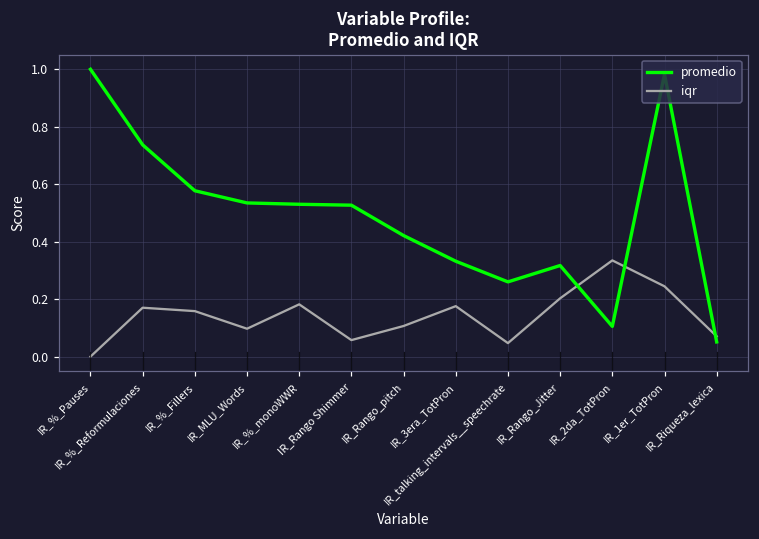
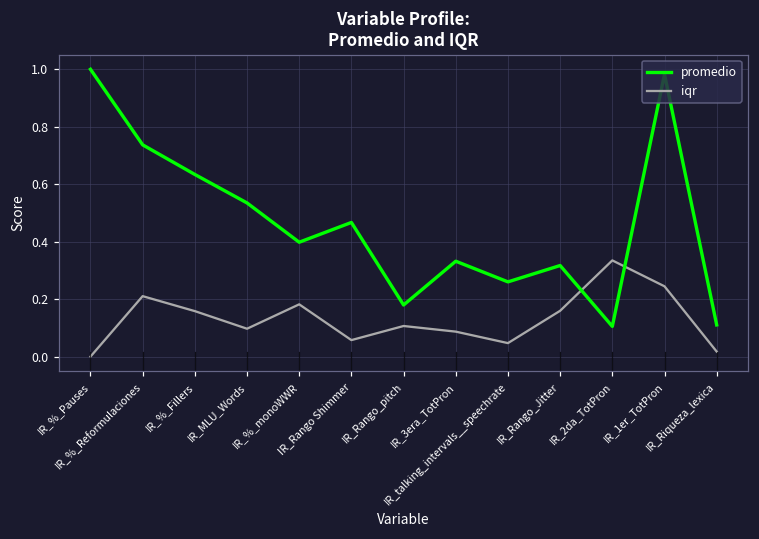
  {
    "promedio": {
      "IR_%_Pauses": 1.00,
      "IR_%_Reformulaciones": 0.74,
-     "IR_%_Fillers": 0.58,
+     "IR_%_Fillers": 0.63,
      "IR_MLU_Words": 0.53,
-     "IR_%_monoWWR": 0.53,
-     "IR_Rango Shimmer": 0.53,
-     "IR_Rango_pitch": 0.42,
+     "IR_%_monoWWR": 0.40,
+     "IR_Rango Shimmer": 0.47,
+     "IR_Rango_pitch": 0.18,
      "IR_3era_TotPron": 0.33,
      "IR_talking_intervals__speechrate": 0.26,
      "IR_Rango_Jitter": 0.32,
      "IR_2da_TotPron": 0.11,
-     "IR_Riqueza_lexica": 0.05
+     "IR_Riqueza_lexica": 0.11
    },
    "iqr": {
      "IR_%_Pauses": 0.00,
-     "IR_%_Reformulaciones": 0.17,
+     "IR_%_Reformulaciones": 0.21,
      "IR_%_Fillers": 0.16,
      "IR_MLU_Words": 0.10,
      "IR_%_monoWWR": 0.18,
      "IR_Rango Shimmer": 0.06,
      "IR_Rango_pitch": 0.11,
-     "IR_3era_TotPron": 0.18,
+     "IR_3era_TotPron": 0.09,
      "IR_talking_intervals__speechrate": 0.05,
-     "IR_Rango_Jitter": 0.20,
+     "IR_Rango_Jitter": 0.16,
      "IR_2da_TotPron": 0.33,
      "IR_1er_TotPron": 0.24,
-     "IR_Riqueza_lexica": 0.07
+     "IR_Riqueza_lexica": 0.02
    }
  }
